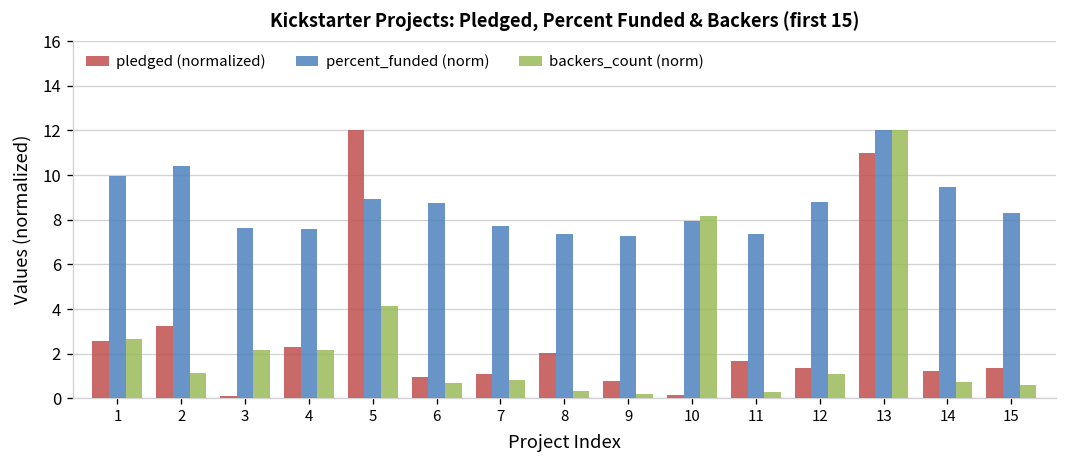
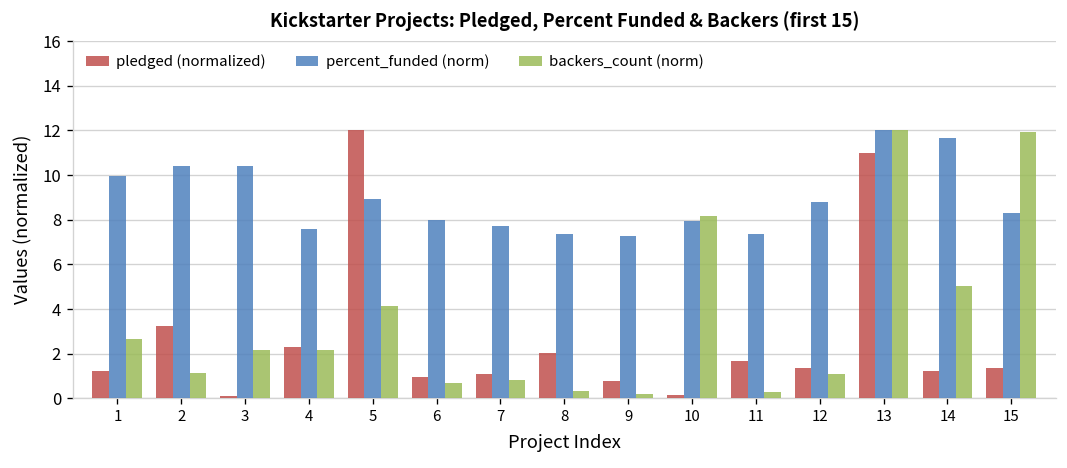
  {
    "pledged (normalized)": {
-     "1": 2.6,
+     "1": 1.2,
      "2": 3.2,
      "4": 2.3,
      "5": 12.0,
      "6": 1.0,
      "7": 1.1,
      "8": 2.0,
      "9": 0.8,
      "10": 0.1,
      "11": 1.7,
      "12": 1.3,
      "13": 11.0,
      "14": 1.2,
      "15": 1.3
    },
    "percent_funded (norm)": {
      "1": 10.0,
      "2": 10.4,
-     "3": 7.6,
+     "3": 10.4,
      "4": 7.6,
      "5": 8.9,
-     "6": 8.7,
+     "6": 8.0,
      "7": 7.7,
      "8": 7.3,
      "9": 7.3,
      "10": 7.9,
      "11": 7.3,
      "12": 8.8,
      "13": 12.0,
-     "14": 9.5,
+     "14": 11.6,
      "15": 8.3
    },
    "backers_count (norm)": {
      "1": 2.6,
      "2": 1.1,
      "3": 2.2,
      "4": 2.2,
      "5": 4.1,
      "6": 0.7,
      "7": 0.8,
      "8": 0.3,
      "9": 0.2,
      "10": 8.2,
      "11": 0.3,
      "12": 1.1,
      "13": 12.0,
-     "14": 0.7,
-     "15": 0.6
+     "14": 5.0,
+     "15": 11.9
    }
  }
